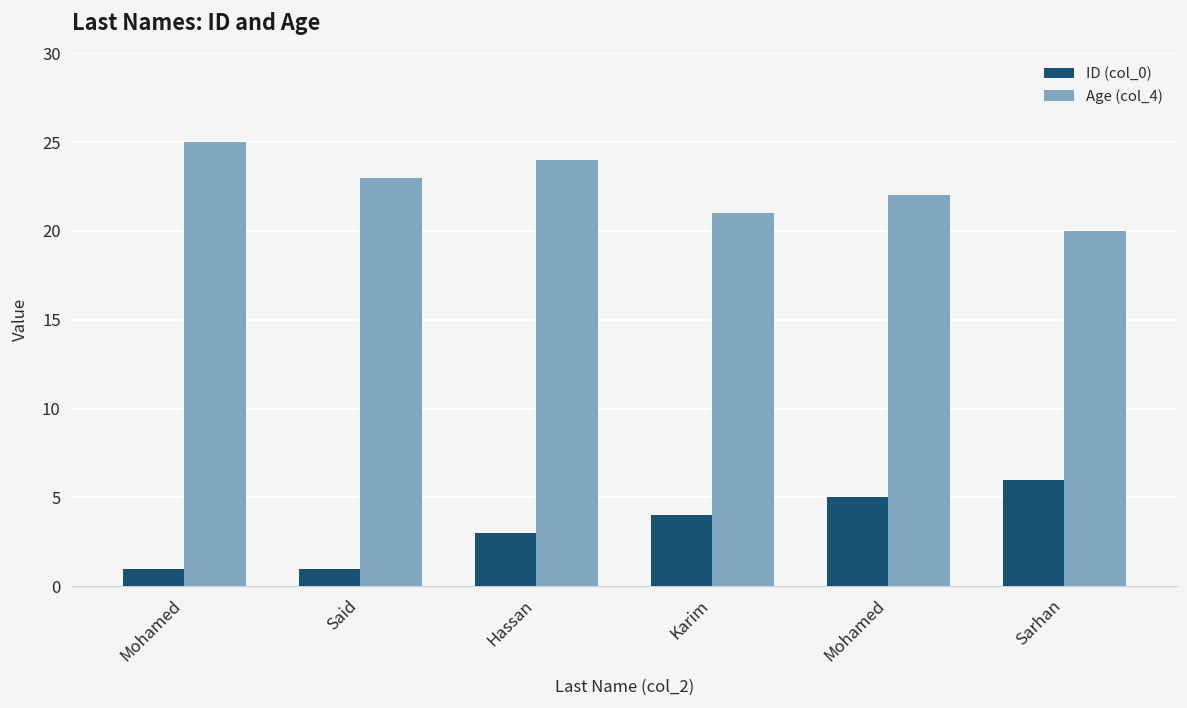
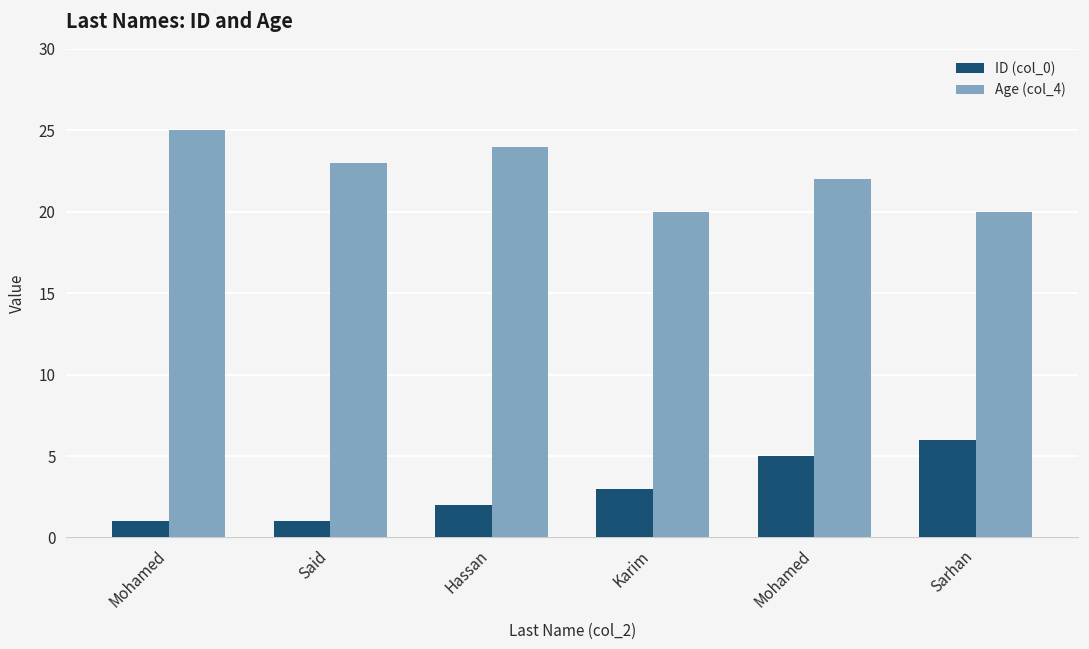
  {
    "ID (col_0)": {
      "Said": 1,
-     "Hassan": 3,
-     "Karim": 4,
+     "Hassan": 2,
+     "Karim": 3,
      "Sarhan": 6
    },
    "Age (col_4)": {
      "Said": 23,
      "Hassan": 24,
-     "Karim": 21,
+     "Karim": 20,
      "Sarhan": 20
    }
  }
